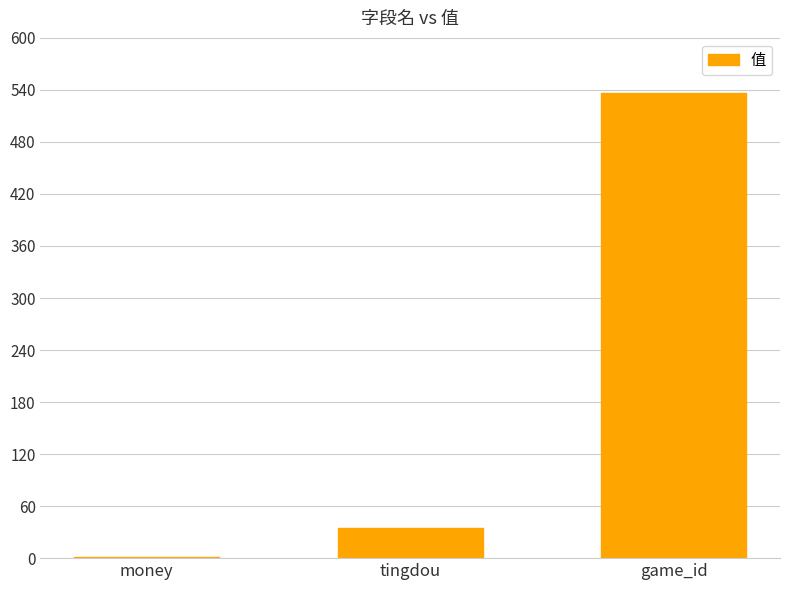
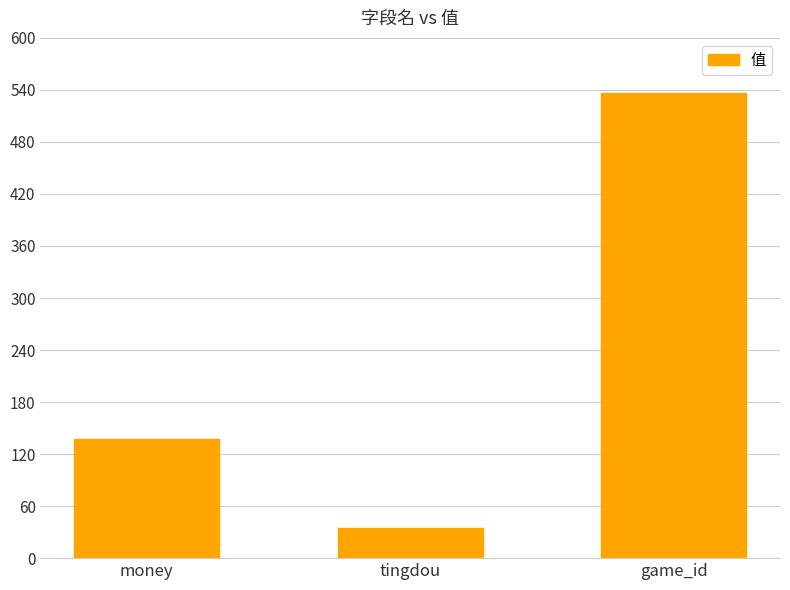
  {
-   "money": 0,
+   "money": 140,
    "tingdou": 40,
    "game_id": 540
  }
